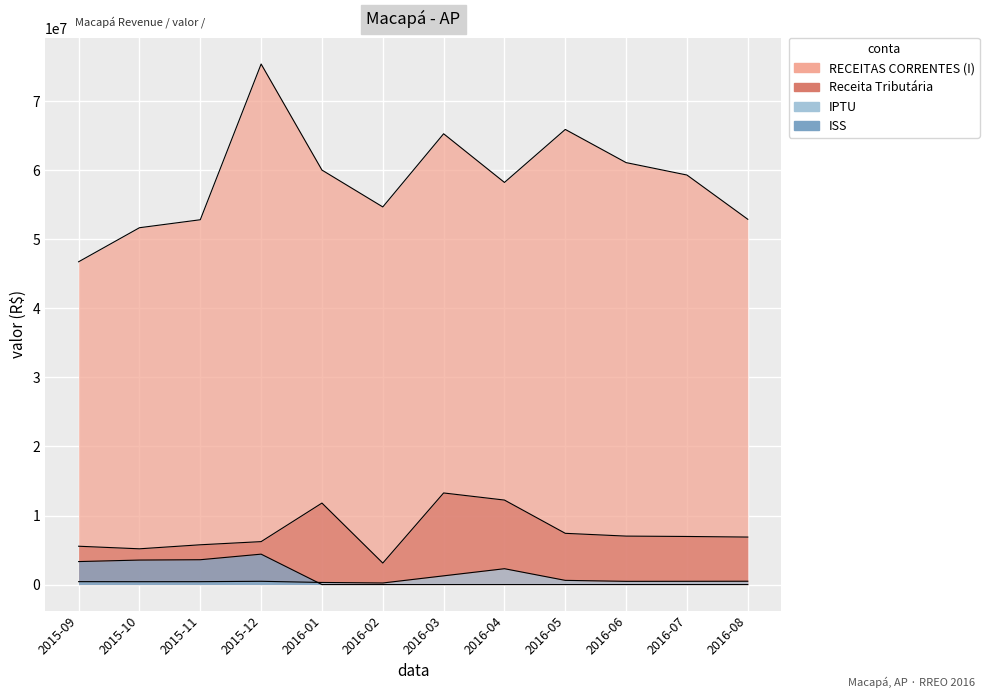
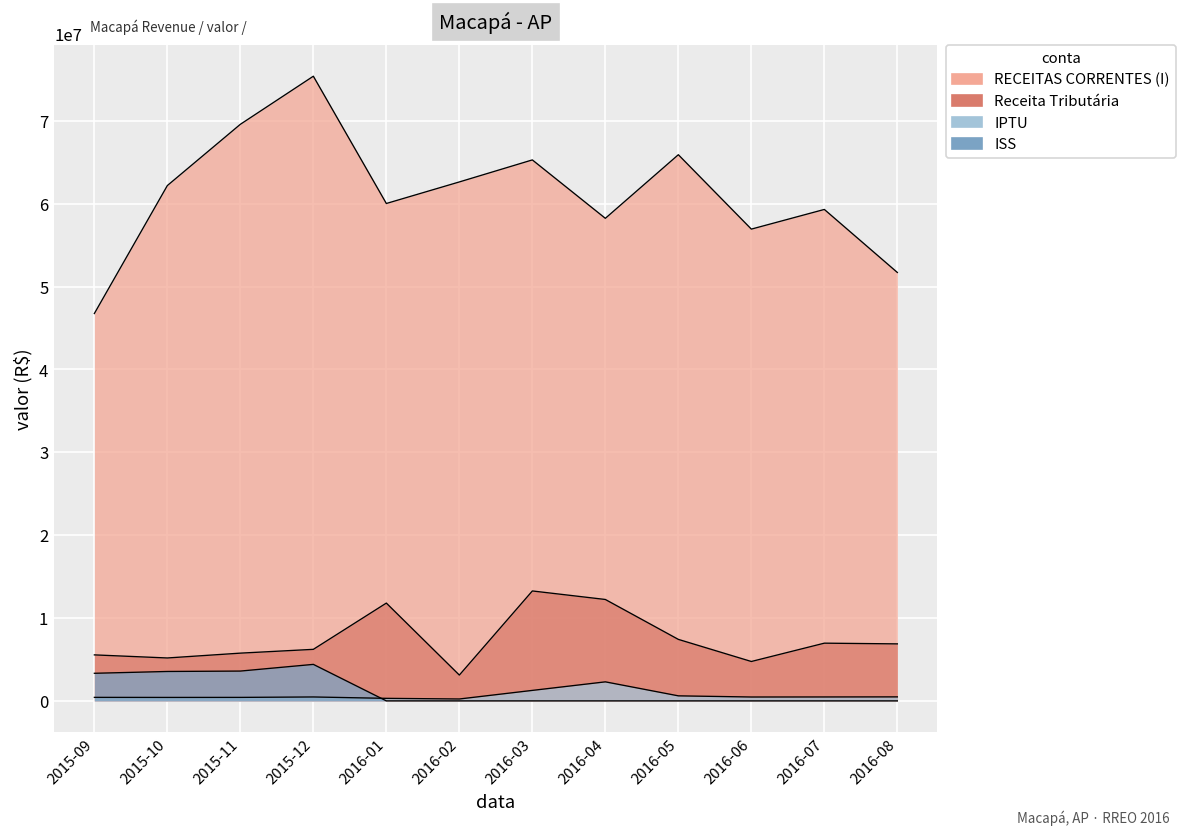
  {
    "RECEITAS CORRENTES (I)": {
      "2015-09": 47000000,
-     "2015-10": 52000000,
-     "2015-11": 53000000,
+     "2015-10": 62000000,
+     "2015-11": 70000000,
      "2015-12": 75000000,
      "2016-01": 60000000,
-     "2016-02": 55000000,
+     "2016-02": 63000000,
      "2016-03": 65000000,
      "2016-04": 58000000,
      "2016-05": 66000000,
-     "2016-06": 61000000,
+     "2016-06": 57000000,
      "2016-07": 59000000,
-     "2016-08": 53000000
+     "2016-08": 52000000
    },
    "Receita Tributária": {
      "2015-09": 6000000,
      "2015-10": 5000000,
      "2015-11": 6000000,
      "2015-12": 6000000,
      "2016-01": 12000000,
      "2016-02": 3000000,
      "2016-03": 13000000,
      "2016-04": 12000000,
      "2016-05": 7000000,
-     "2016-06": 7000000,
+     "2016-06": 5000000,
      "2016-07": 7000000,
      "2016-08": 7000000
    }
  }
